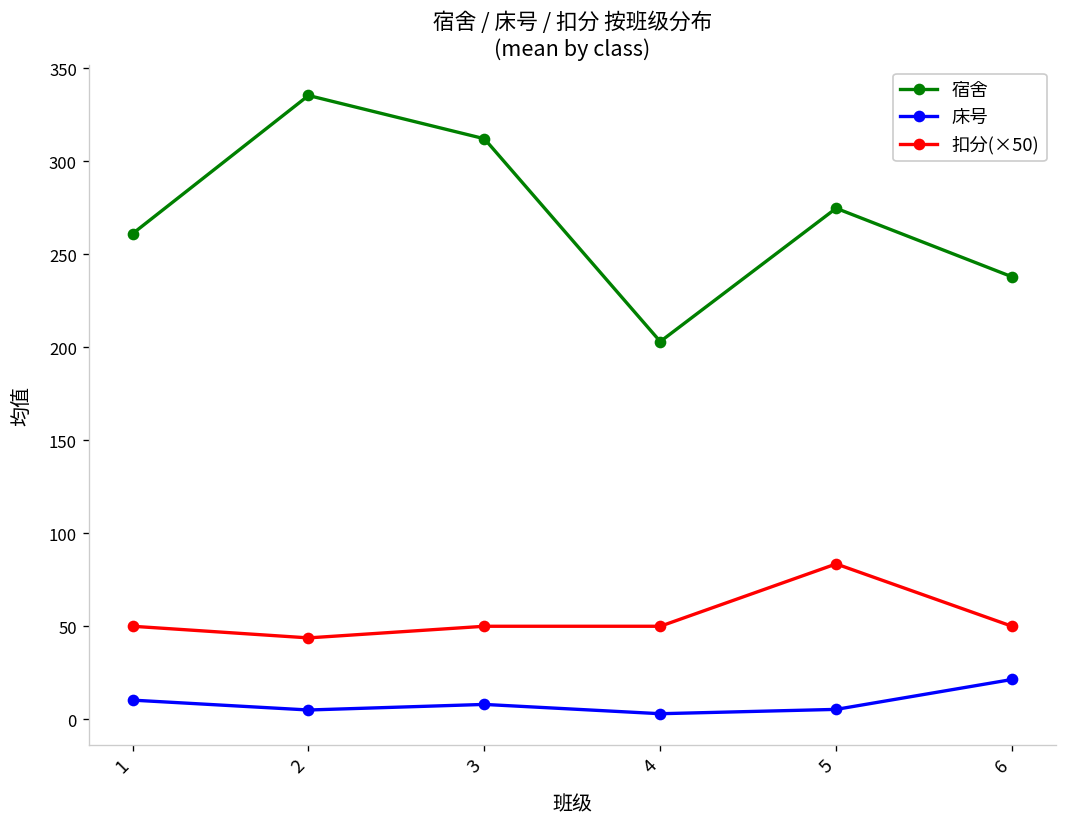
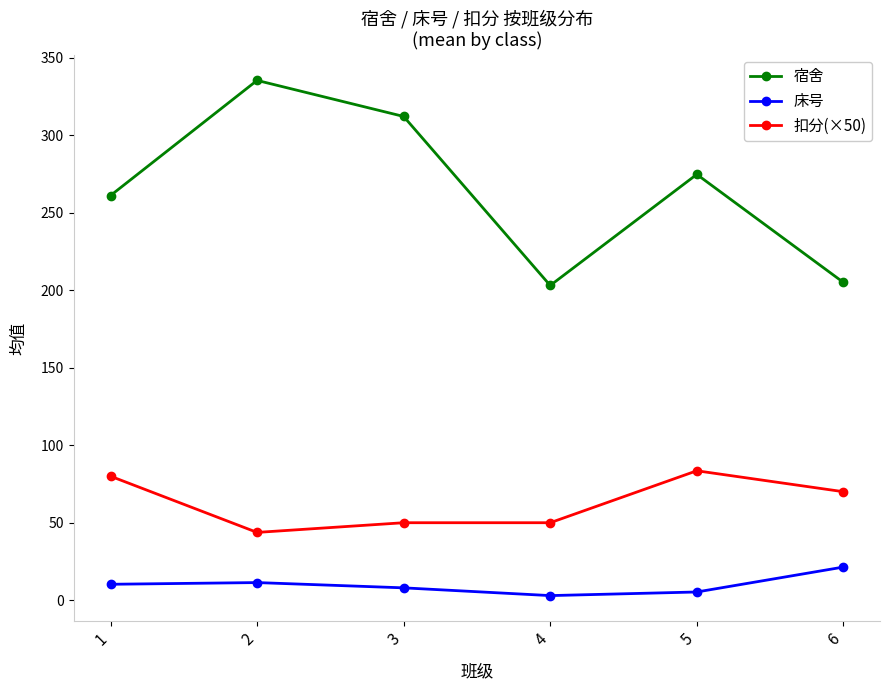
  {
    "宿舍": {
      "1": 261,
      "2": 335,
      "3": 312,
      "4": 203,
      "5": 275,
-     "6": 238
+     "6": 205
    },
    "床号": {
      "1": 10,
-     "2": 5,
+     "2": 11,
      "3": 8,
      "4": 3,
      "5": 5,
      "6": 21
    },
    "扣分(×50)": {
-     "1": 50,
+     "1": 80,
      "2": 44,
      "3": 50,
      "4": 50,
      "5": 84,
-     "6": 50
+     "6": 70
    }
  }
